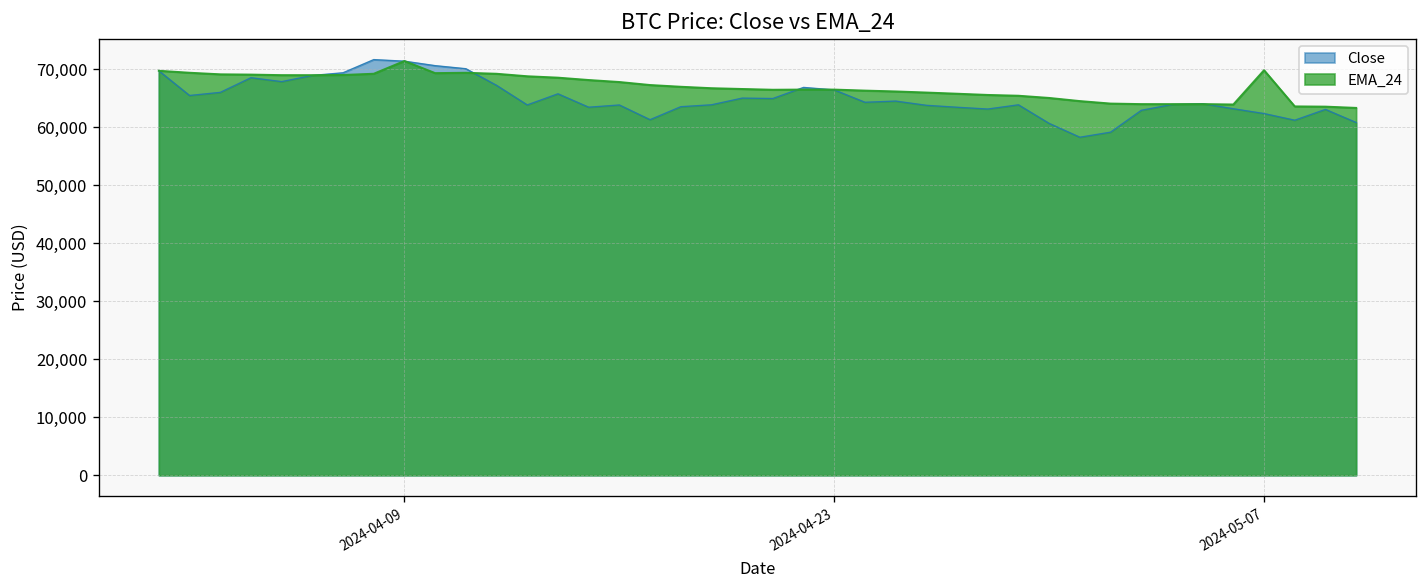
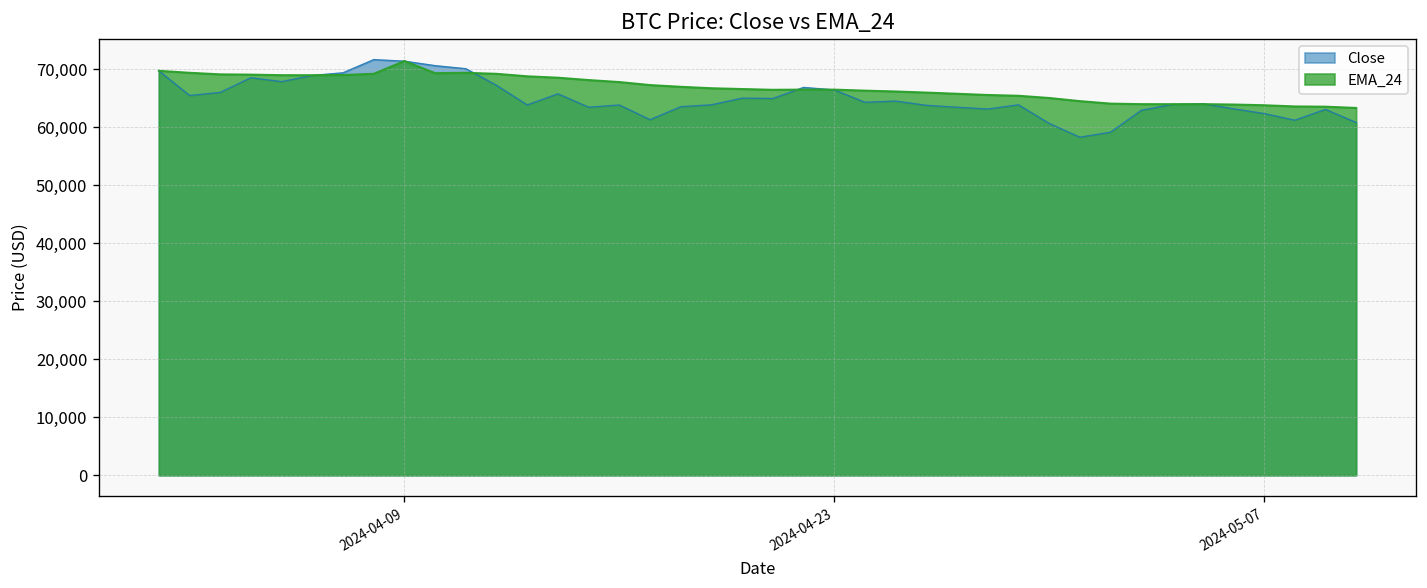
  {
    "Close": {
      "2024-05-07": "62,000"
    },
    "EMA_24": {
-     "2024-05-07": "70,000"
+     "2024-05-07": "64,000"
    }
  }
